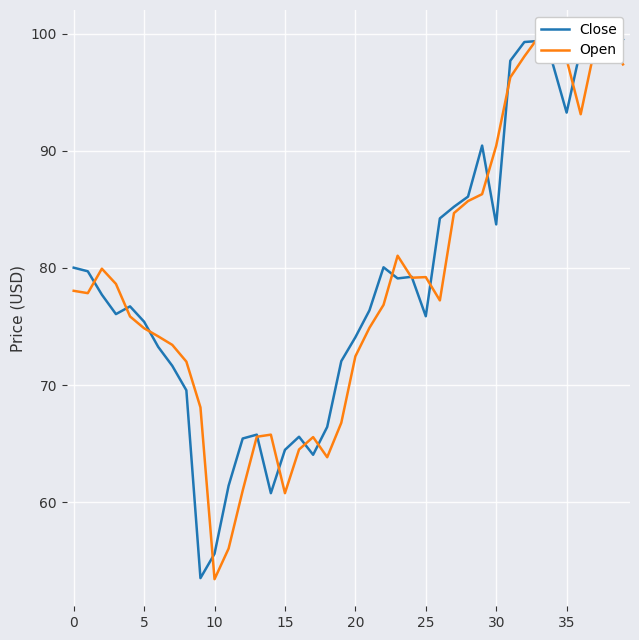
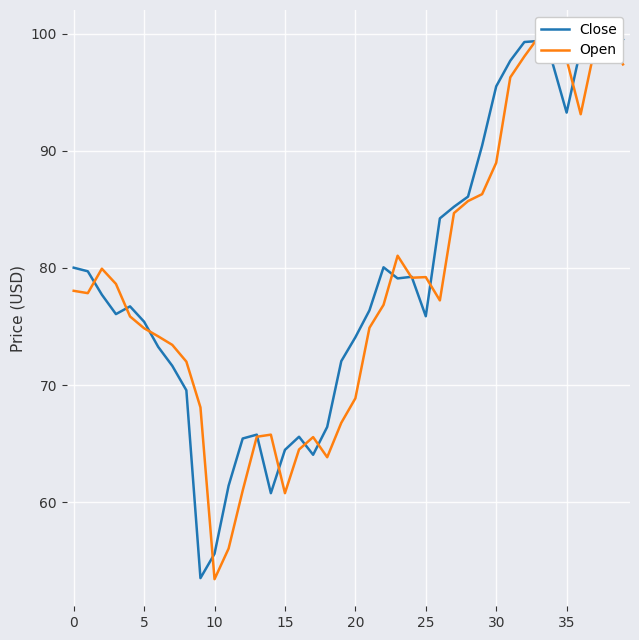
  {
    "Close": {
      "0": 80.0,
      "5": 75.4,
      "10": 55.6,
      "15": 64.5,
      "20": 74.1,
      "25": 75.9,
-     "30": 83.7,
+     "30": 95.5,
      "35": 93.3
    },
    "Open": {
      "0": 78.1,
      "5": 74.8,
      "10": 53.4,
      "15": 60.8,
-     "20": 72.4,
+     "20": 68.9,
      "25": 79.2,
-     "30": 90.4
+     "30": 89.0
    }
  }
